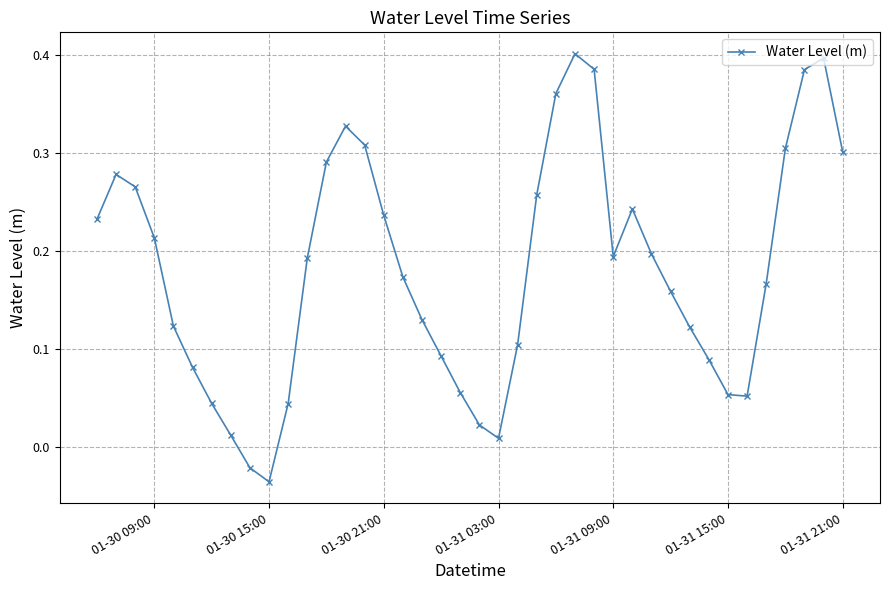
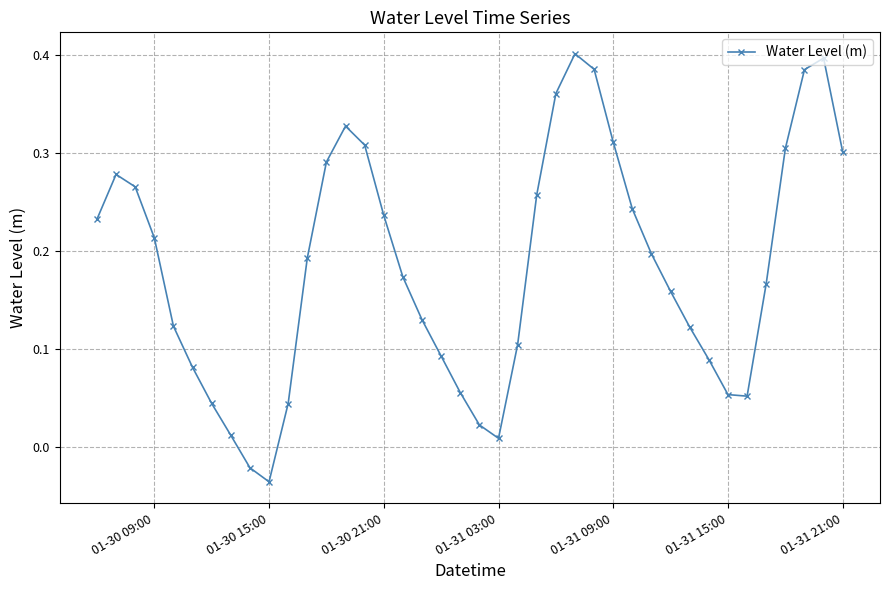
  {
    "01-30 09:00": 0.21,
    "01-30 15:00": -0.04,
    "01-30 21:00": 0.24,
    "01-31 03:00": 0.01,
-   "01-31 09:00": 0.19,
+   "01-31 09:00": 0.31,
    "01-31 15:00": 0.05,
    "01-31 21:00": 0.30
  }
